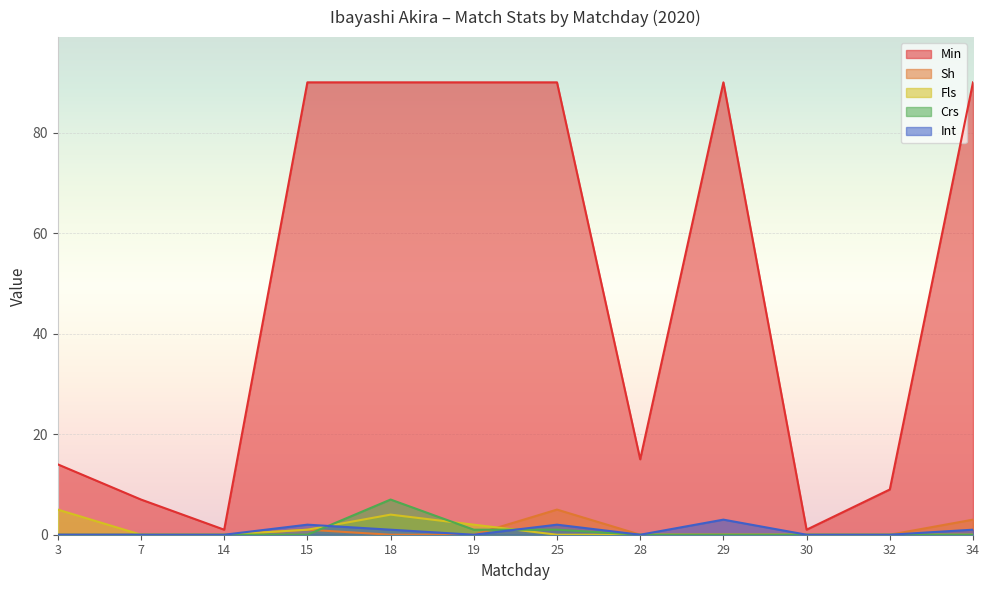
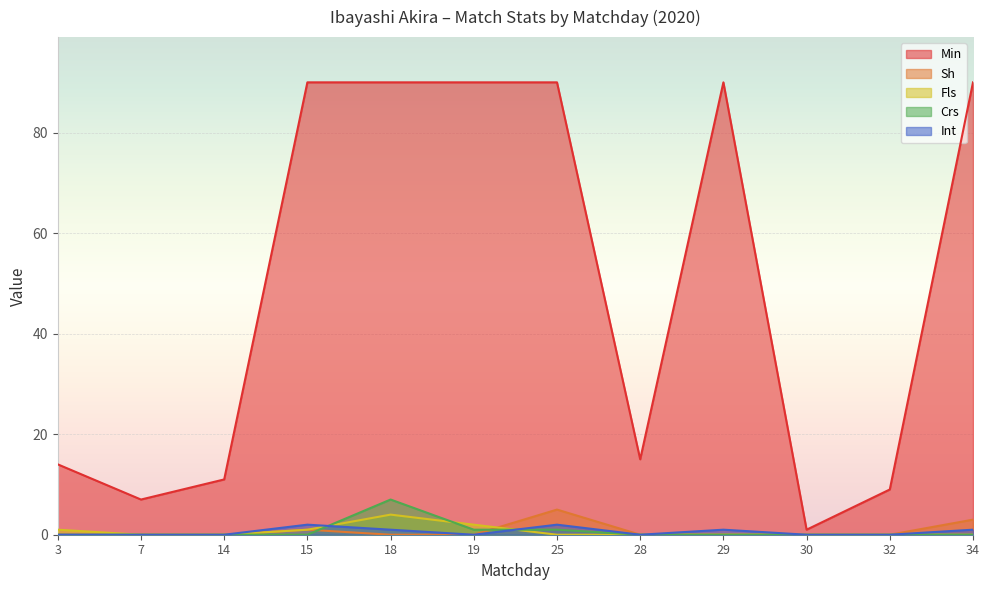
  {
    "Min": {
      "3": 14,
      "7": 7,
-     "14": 1,
+     "14": 11,
      "15": 90,
      "18": 90,
      "19": 90,
      "25": 90,
      "28": 15,
      "29": 90,
      "30": 1,
      "32": 9,
      "34": 90
    },
    "Sh": {
      "18": 0,
      "25": 5,
      "34": 3
    },
    "Fls": {
-     "3": 5,
+     "3": 1,
      "18": 4,
      "19": 2,
      "25": 0
    },
    "Crs": {
      "15": 0,
      "18": 7,
      "19": 1,
      "25": 1
    },
    "Int": {
      "15": 2,
      "18": 1,
      "25": 2,
-     "29": 3,
+     "29": 1,
      "34": 1
    }
  }
